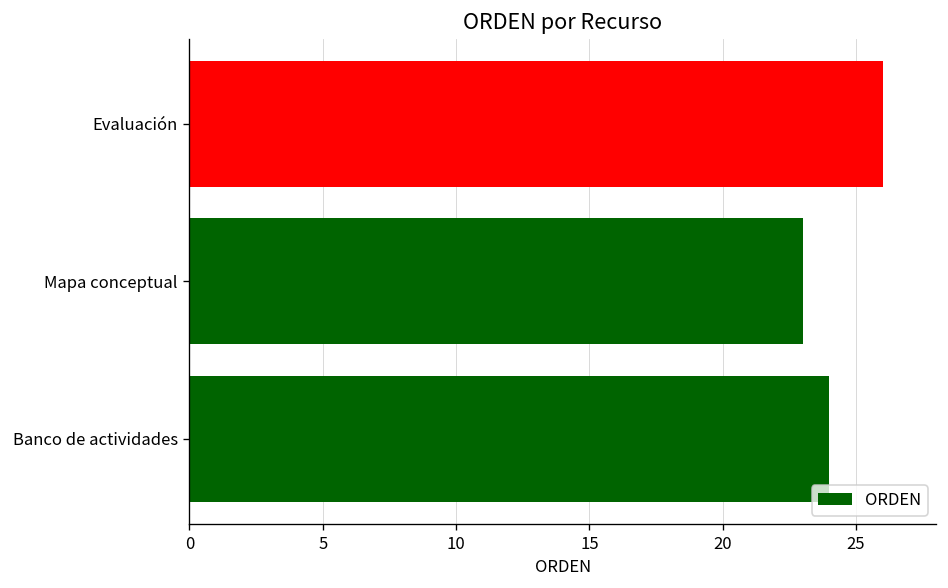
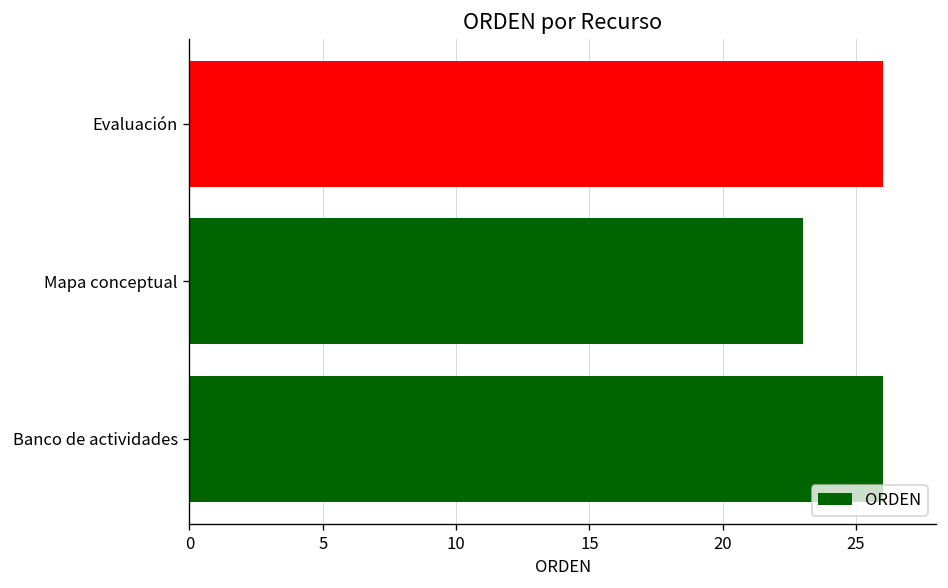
  {
    "Evaluación": 26,
    "Mapa conceptual": 23,
-   "Banco de actividades": 24
+   "Banco de actividades": 26
  }
